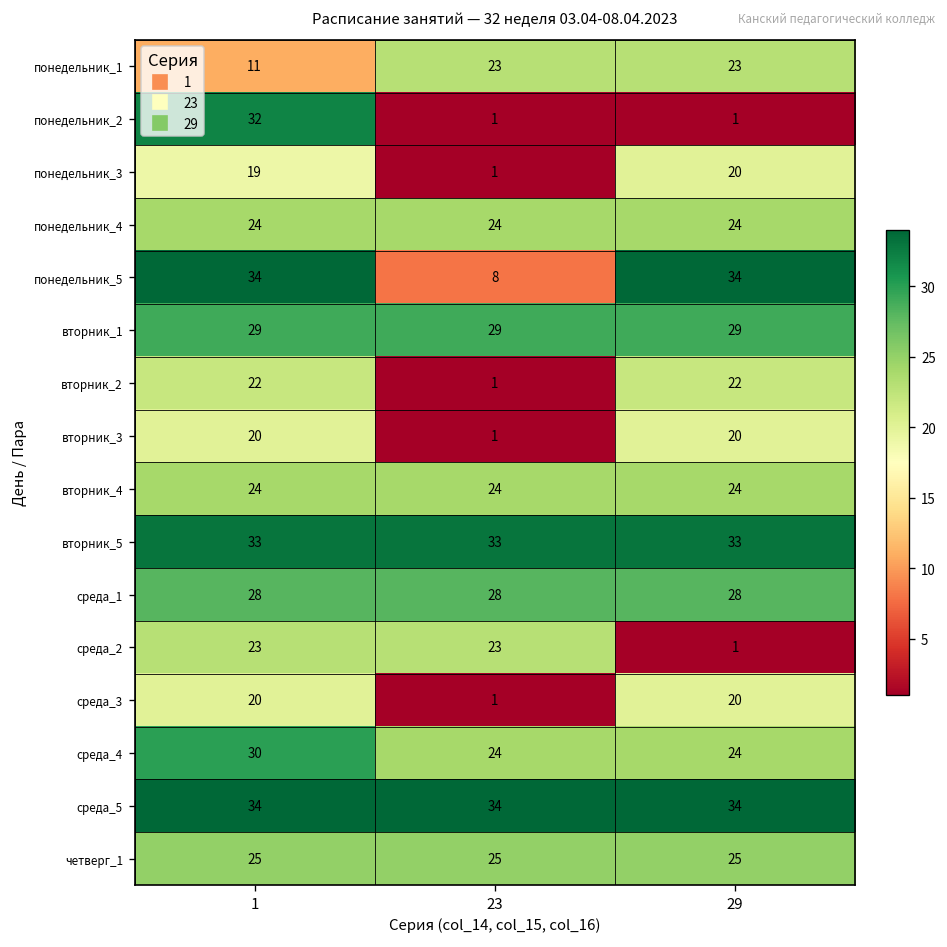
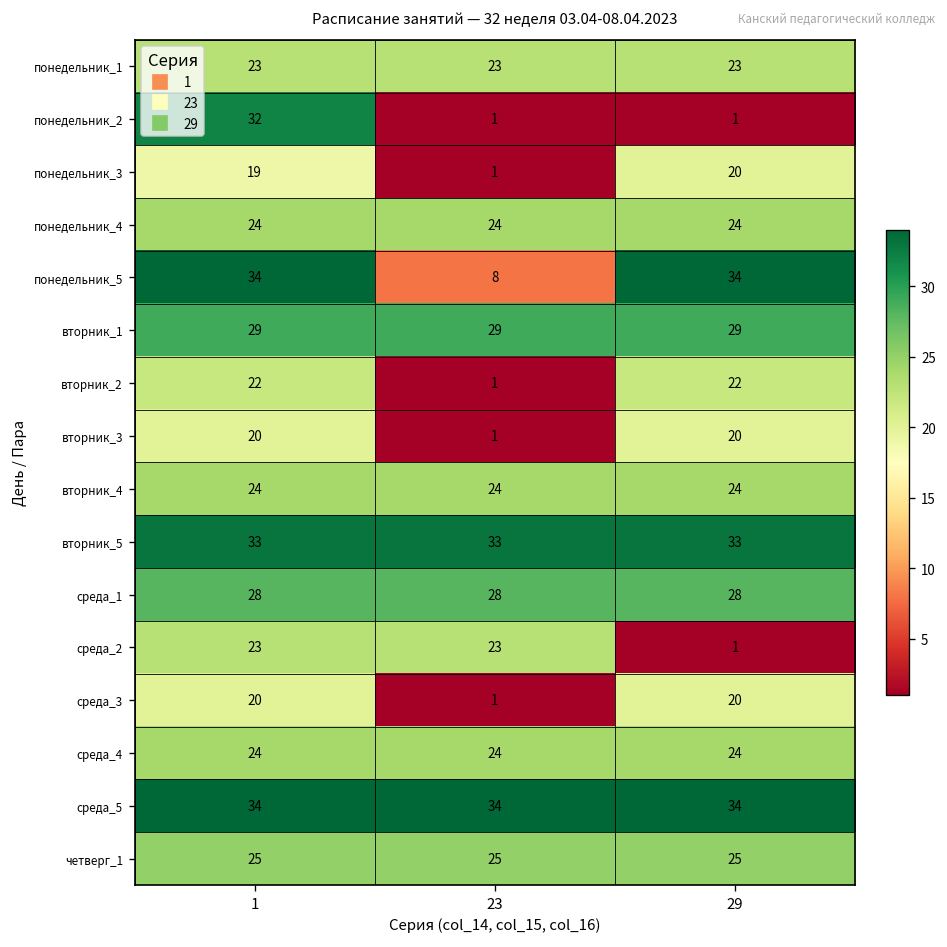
  {
    "понедельник_1": {
-     "1": 11,
+     "1": 23,
      "23": 23,
      "29": 23
    },
    "понедельник_2": {
      "1": 32,
      "23": 1,
      "29": 1
    },
    "понедельник_3": {
      "1": 19,
      "23": 1,
      "29": 20
    },
    "понедельник_4": {
      "1": 24,
      "23": 24,
      "29": 24
    },
    "понедельник_5": {
      "1": 34,
      "23": 8,
      "29": 34
    },
    "вторник_1": {
      "1": 29,
      "23": 29,
      "29": 29
    },
    "вторник_2": {
      "1": 22,
      "23": 1,
      "29": 22
    },
    "вторник_3": {
      "1": 20,
      "23": 1,
      "29": 20
    },
    "вторник_4": {
      "1": 24,
      "23": 24,
      "29": 24
    },
    "вторник_5": {
      "1": 33,
      "23": 33,
      "29": 33
    },
    "среда_1": {
      "1": 28,
      "23": 28,
      "29": 28
    },
    "среда_2": {
      "1": 23,
      "23": 23,
      "29": 1
    },
    "среда_3": {
      "1": 20,
      "23": 1,
      "29": 20
    },
    "среда_4": {
-     "1": 30,
+     "1": 24,
      "23": 24,
      "29": 24
    },
    "среда_5": {
      "1": 34,
      "23": 34,
      "29": 34
    },
    "четверг_1": {
      "1": 25,
      "23": 25,
      "29": 25
    }
  }
